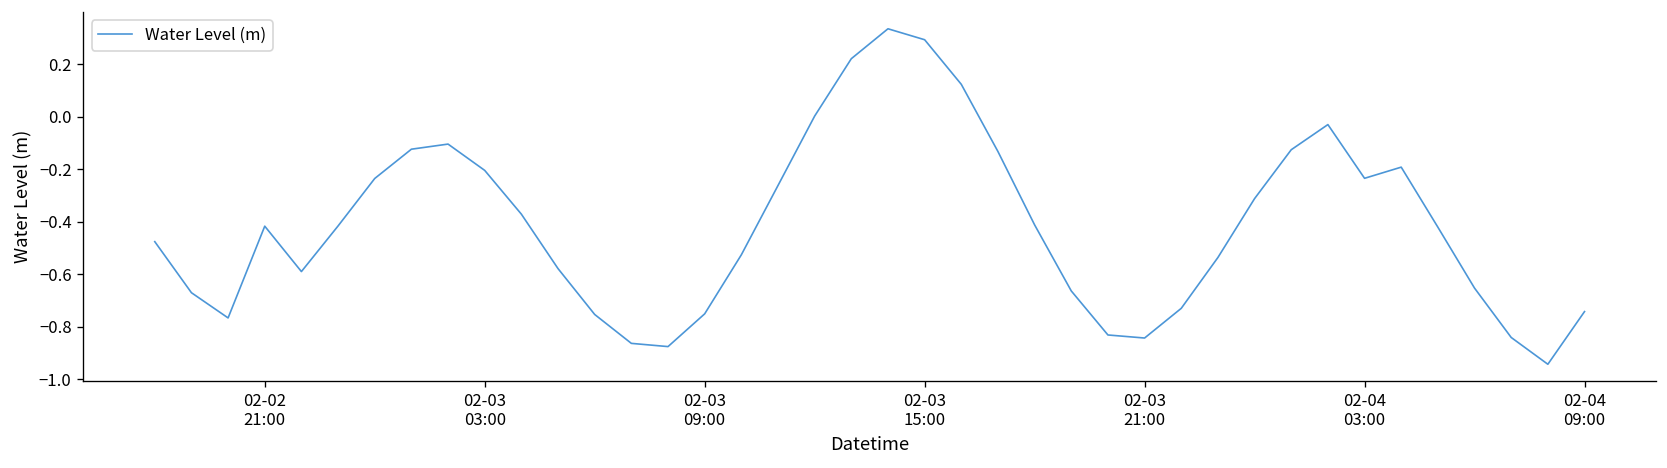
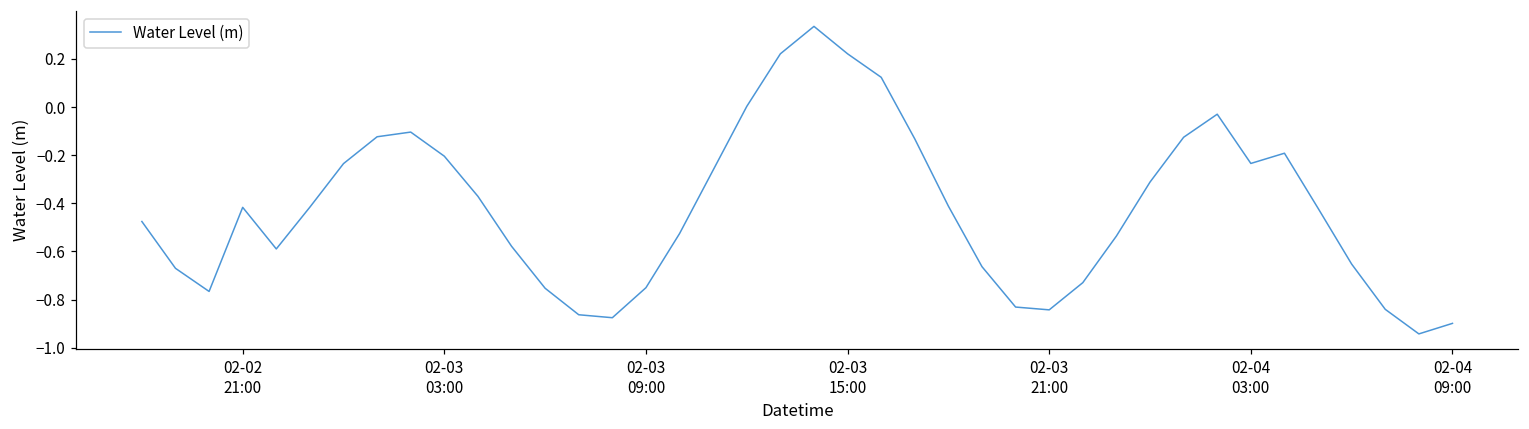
  {
    "02-02 21:00": -0.42,
    "02-03 03:00": -0.20,
    "02-03 09:00": -0.75,
-   "02-03 15:00": 0.29,
+   "02-03 15:00": 0.22,
    "02-03 21:00": -0.84,
    "02-04 03:00": -0.23,
-   "02-04 09:00": -0.74
+   "02-04 09:00": -0.90
  }
